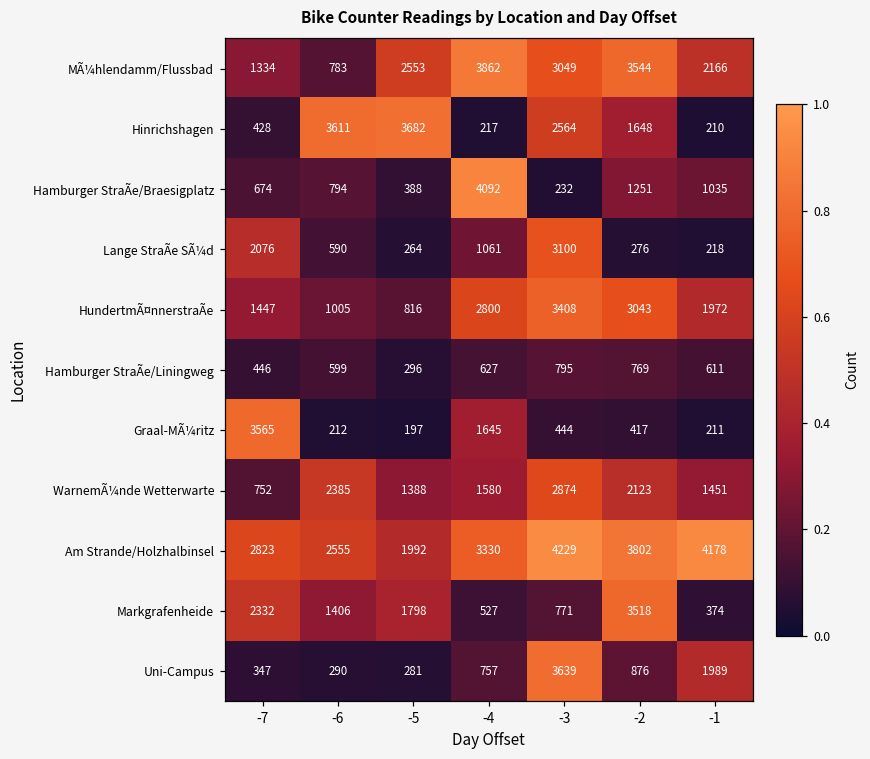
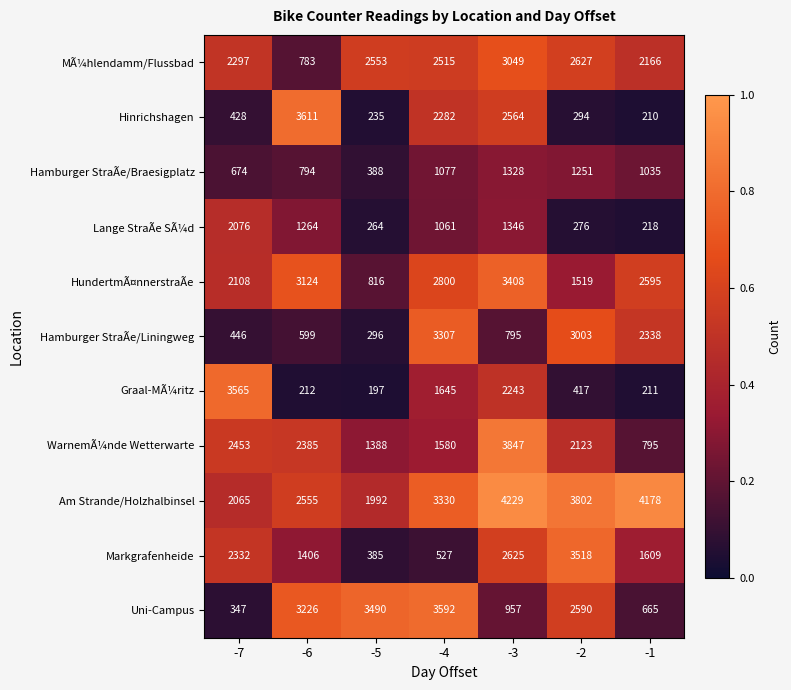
  {
    "MÃ¼hlendamm/Flussbad": {
-     "-7": 1334,
+     "-7": 2297,
      "-6": 783,
      "-5": 2553,
-     "-4": 3862,
+     "-4": 2515,
      "-3": 3049,
-     "-2": 3544,
+     "-2": 2627,
      "-1": 2166
    },
    "Hinrichshagen": {
      "-7": 428,
      "-6": 3611,
-     "-5": 3682,
-     "-4": 217,
+     "-5": 235,
+     "-4": 2282,
      "-3": 2564,
-     "-2": 1648,
+     "-2": 294,
      "-1": 210
    },
    "Hamburger StraÃe/Braesigplatz": {
      "-7": 674,
      "-6": 794,
      "-5": 388,
-     "-4": 4092,
-     "-3": 232,
+     "-4": 1077,
+     "-3": 1328,
      "-2": 1251,
      "-1": 1035
    },
    "Lange StraÃe SÃ¼d": {
      "-7": 2076,
-     "-6": 590,
+     "-6": 1264,
      "-5": 264,
      "-4": 1061,
-     "-3": 3100,
+     "-3": 1346,
      "-2": 276,
      "-1": 218
    },
    "HundertmÃ¤nnerstraÃe": {
-     "-7": 1447,
-     "-6": 1005,
+     "-7": 2108,
+     "-6": 3124,
      "-5": 816,
      "-4": 2800,
      "-3": 3408,
-     "-2": 3043,
-     "-1": 1972
+     "-2": 1519,
+     "-1": 2595
    },
    "Hamburger StraÃe/Liningweg": {
      "-7": 446,
      "-6": 599,
      "-5": 296,
-     "-4": 627,
+     "-4": 3307,
      "-3": 795,
-     "-2": 769,
-     "-1": 611
+     "-2": 3003,
+     "-1": 2338
    },
    "Graal-MÃ¼ritz": {
      "-7": 3565,
      "-6": 212,
      "-5": 197,
      "-4": 1645,
-     "-3": 444,
+     "-3": 2243,
      "-2": 417,
      "-1": 211
    },
    "WarnemÃ¼nde Wetterwarte": {
-     "-7": 752,
+     "-7": 2453,
      "-6": 2385,
      "-5": 1388,
      "-4": 1580,
-     "-3": 2874,
+     "-3": 3847,
      "-2": 2123,
-     "-1": 1451
+     "-1": 795
    },
    "Am Strande/Holzhalbinsel": {
-     "-7": 2823,
+     "-7": 2065,
      "-6": 2555,
      "-5": 1992,
      "-4": 3330,
      "-3": 4229,
      "-2": 3802,
      "-1": 4178
    },
    "Markgrafenheide": {
      "-7": 2332,
      "-6": 1406,
-     "-5": 1798,
+     "-5": 385,
      "-4": 527,
-     "-3": 771,
+     "-3": 2625,
      "-2": 3518,
-     "-1": 374
+     "-1": 1609
    },
    "Uni-Campus": {
      "-7": 347,
-     "-6": 290,
-     "-5": 281,
-     "-4": 757,
-     "-3": 3639,
-     "-2": 876,
-     "-1": 1989
+     "-6": 3226,
+     "-5": 3490,
+     "-4": 3592,
+     "-3": 957,
+     "-2": 2590,
+     "-1": 665
    }
  }
